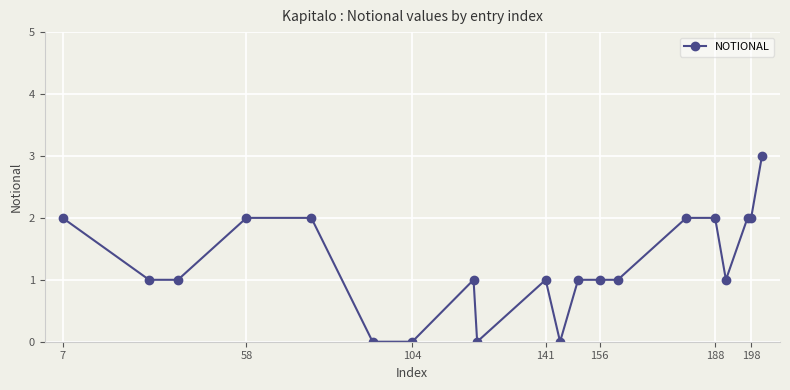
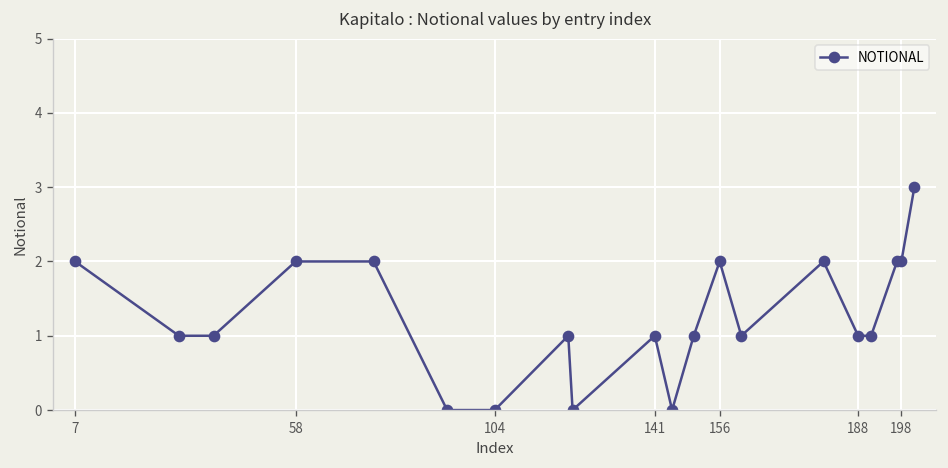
  {
    "7": 2,
    "58": 2,
    "104": 0,
    "141": 1,
-   "156": 1,
-   "188": 2,
+   "156": 2,
+   "188": 1,
    "198": 2
  }
